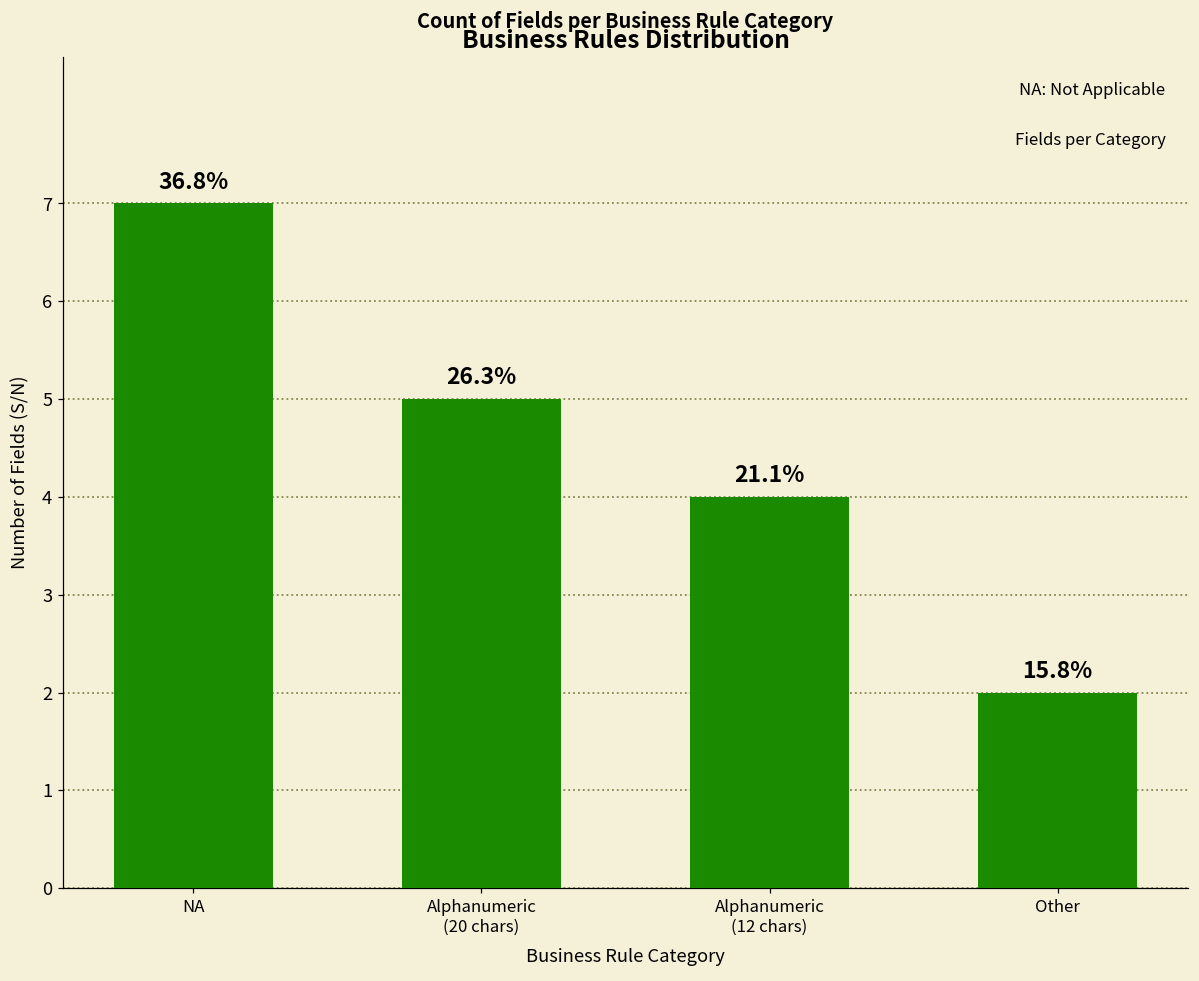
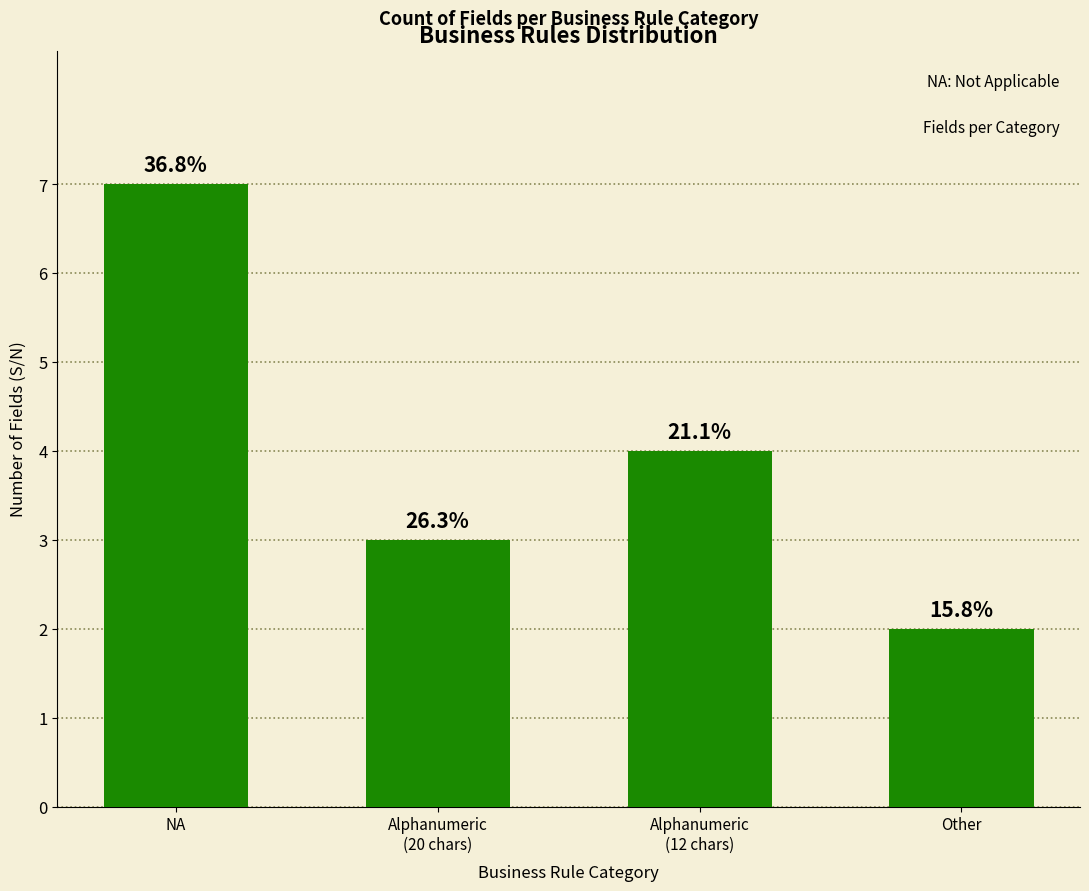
  {
-   "Alphanumeric (20 chars)": 5
+   "Alphanumeric (20 chars)": 3
  }
